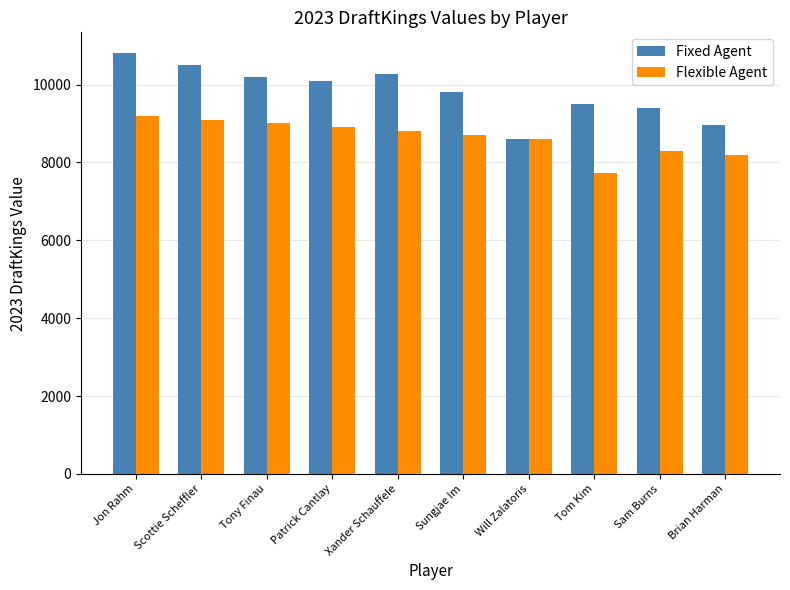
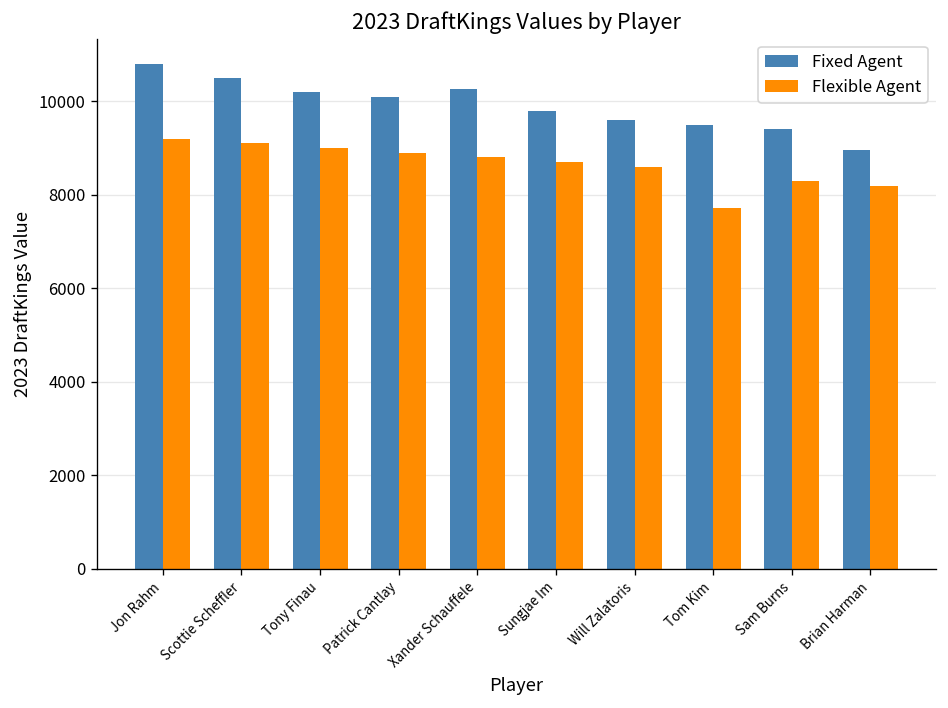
  {
    "Fixed Agent": {
      "Jon Rahm": 10800,
      "Scottie Scheffler": 10500,
      "Tony Finau": 10200,
      "Patrick Cantlay": 10100,
      "Xander Schauffele": 10300,
      "Sungjae Im": 9800,
-     "Will Zalatoris": 8600,
+     "Will Zalatoris": 9600,
      "Tom Kim": 9500,
      "Sam Burns": 9400,
      "Brian Harman": 9000
    },
    "Flexible Agent": {
      "Jon Rahm": 9200,
      "Scottie Scheffler": 9100,
      "Tony Finau": 9000,
      "Patrick Cantlay": 8900,
      "Xander Schauffele": 8800,
      "Sungjae Im": 8700,
      "Will Zalatoris": 8600,
      "Tom Kim": 7700,
      "Sam Burns": 8300,
      "Brian Harman": 8200
    }
  }
